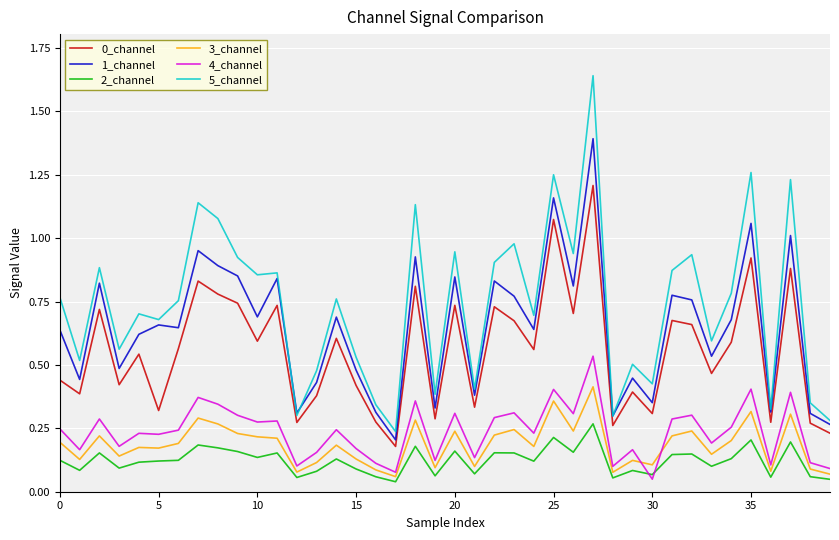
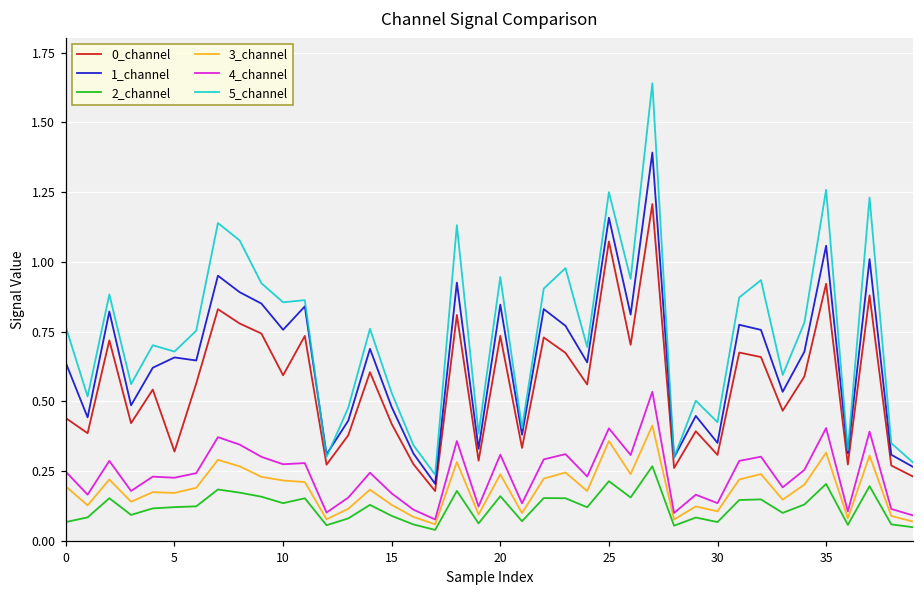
  {
    "0_channel": {
      "0": 0.44,
      "5": 0.32,
      "10": 0.59,
      "15": 0.42,
      "20": 0.73,
      "25": 1.07,
      "30": 0.31,
      "35": 0.92
    },
    "1_channel": {
      "0": 0.64,
      "5": 0.66,
-     "10": 0.69,
+     "10": 0.76,
      "15": 0.48,
      "20": 0.85,
      "25": 1.16,
      "30": 0.35,
      "35": 1.06
    },
    "2_channel": {
-     "0": 0.12,
+     "0": 0.07,
      "5": 0.12,
      "10": 0.14,
      "15": 0.09,
      "20": 0.16,
      "25": 0.21,
      "30": 0.07,
      "35": 0.20
    },
    "3_channel": {
      "0": 0.19,
      "5": 0.17,
      "10": 0.22,
      "15": 0.13,
      "20": 0.24,
      "25": 0.36,
      "30": 0.11,
      "35": 0.32
    },
    "4_channel": {
      "0": 0.25,
      "5": 0.23,
      "10": 0.27,
      "15": 0.17,
      "20": 0.31,
      "25": 0.40,
-     "30": 0.05,
+     "30": 0.14,
      "35": 0.40
    },
    "5_channel": {
      "0": 0.77,
      "5": 0.68,
      "10": 0.86,
      "15": 0.53,
      "20": 0.95,
      "25": 1.25,
      "30": 0.43,
      "35": 1.26
    }
  }
